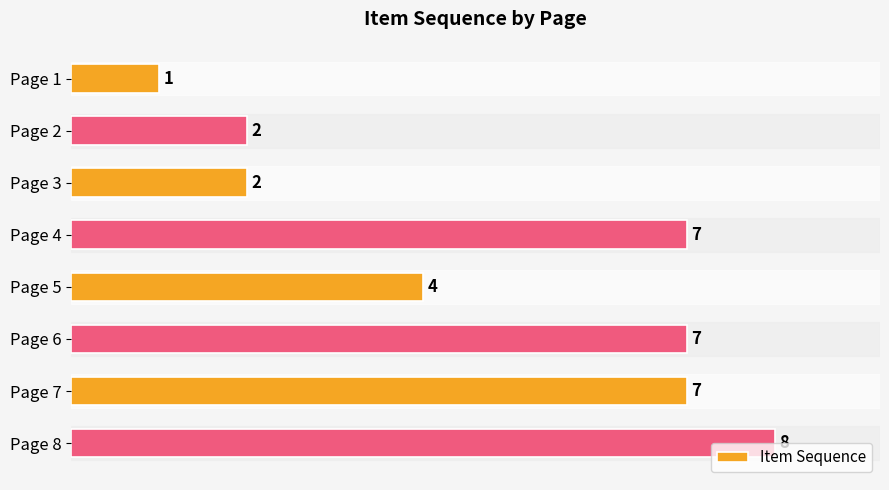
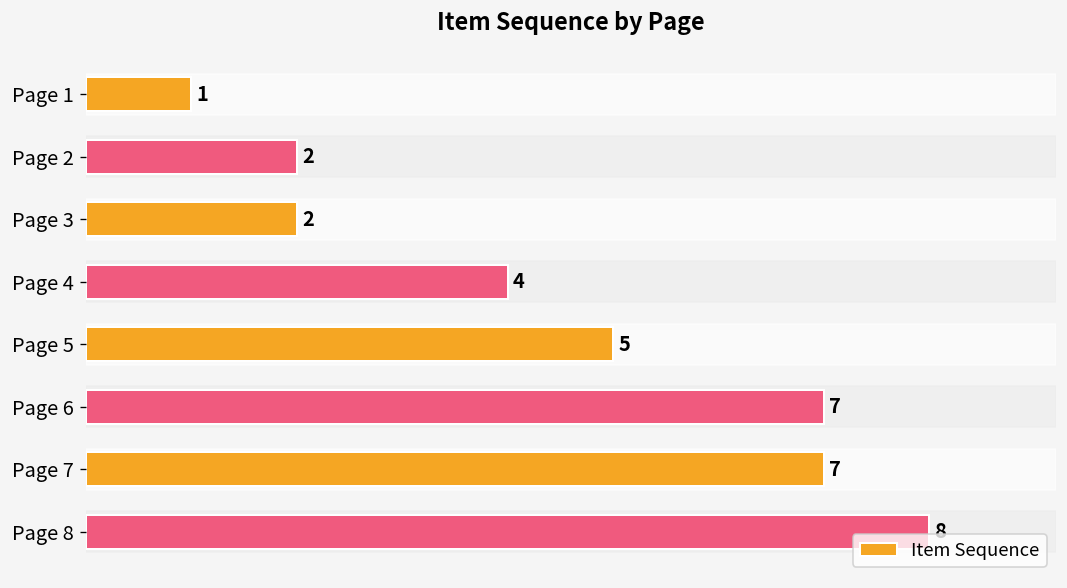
  {
    "Page 1": 1,
    "Page 2": 2,
    "Page 3": 2,
-   "Page 4": 7,
-   "Page 5": 4,
+   "Page 4": 4,
+   "Page 5": 5,
    "Page 6": 7,
    "Page 7": 7
  }
